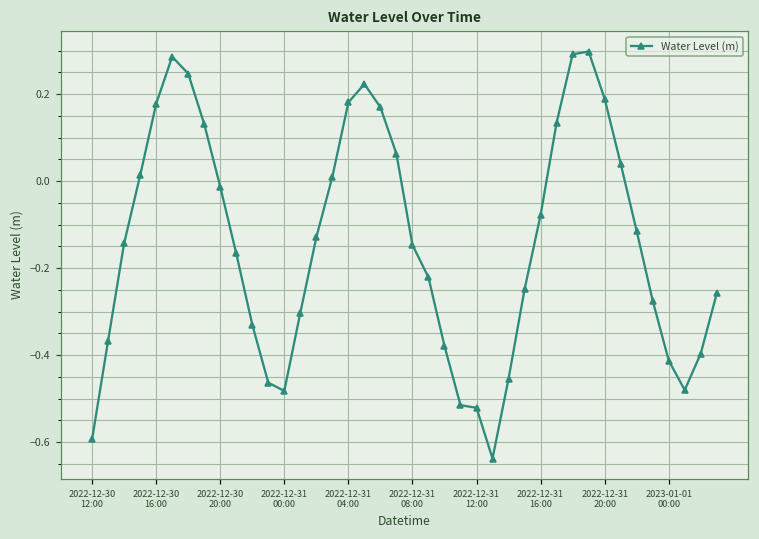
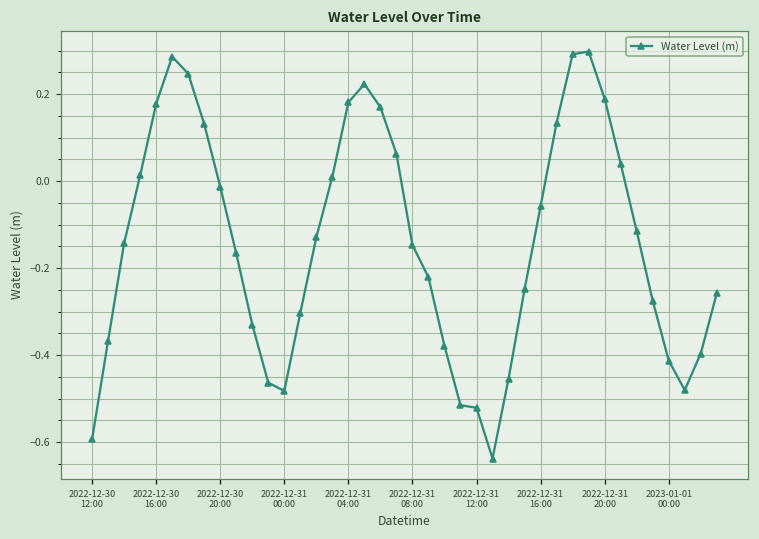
  {
    "2022-12-30 12:00": -0.59,
    "2022-12-30 16:00": 0.18,
    "2022-12-30 20:00": -0.01,
    "2022-12-31 00:00": -0.48,
    "2022-12-31 04:00": 0.18,
    "2022-12-31 08:00": -0.15,
    "2022-12-31 12:00": -0.52,
-   "2022-12-31 16:00": -0.08,
+   "2022-12-31 16:00": -0.06,
    "2022-12-31 20:00": 0.19,
    "2023-01-01 00:00": -0.41
  }
